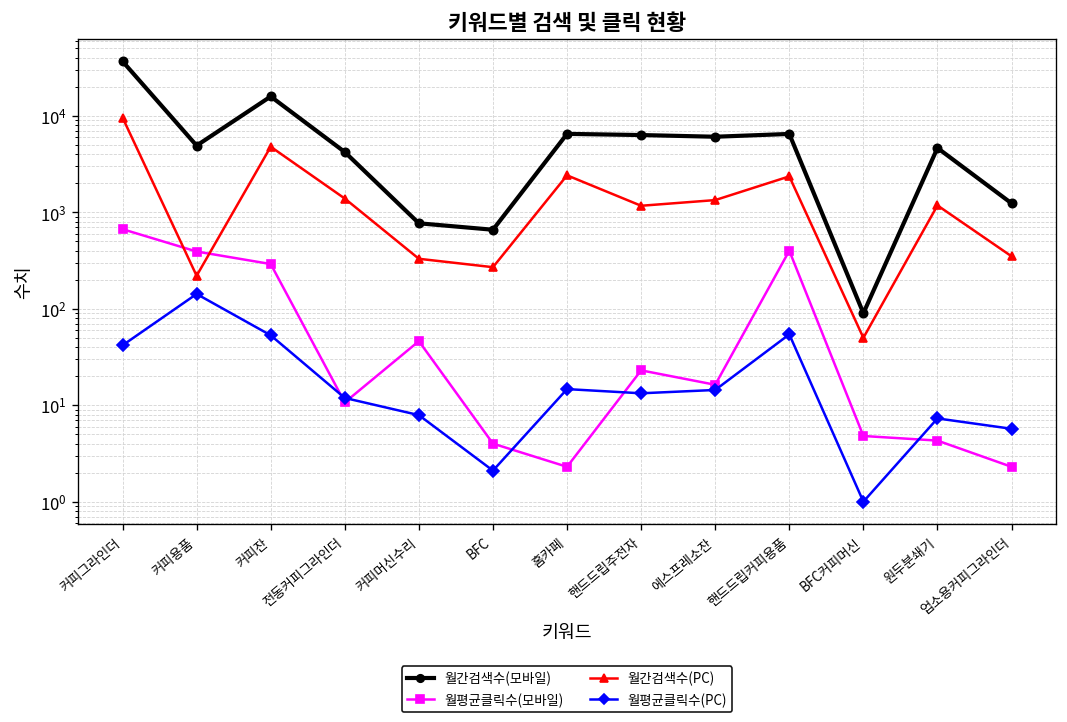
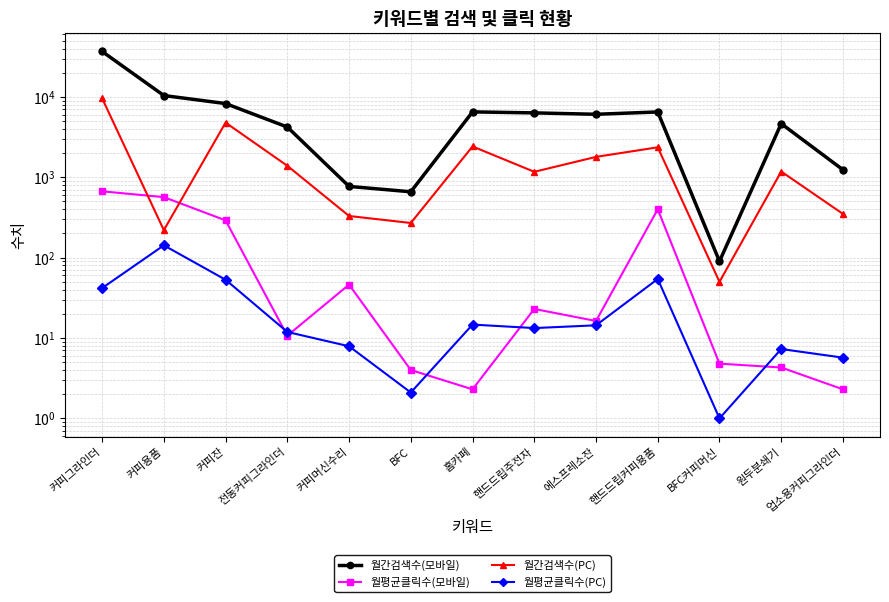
  {
    "월간검색수(모바일)": {
      "커피그라인더": 40000,
-     "커피용품": 5000,
-     "커피잔": 16000,
+     "커피용품": 10000,
+     "커피잔": 8000,
      "전동커피그라인더": 4000,
      "커피머신수리": 800,
      "BFC": 700,
      "홈카페": 7000,
      "핸드드립주전자": 6000,
      "에스프레소잔": 6000,
      "핸드드립커피용품": 7000,
      "BFC커피머신": 90,
      "원두분쇄기": 5000,
      "업소용커피그라인더": 1200
    },
    "월평균클릭수(모바일)": {
      "커피그라인더": 700,
-     "커피용품": 400,
+     "커피용품": 600,
      "커피잔": 290,
      "전동커피그라인더": 11,
      "커피머신수리": 50,
      "BFC": 4,
      "홈카페": 2.3,
      "핸드드립주전자": 23,
      "에스프레소잔": 16,
      "핸드드립커피용품": 400,
      "BFC커피머신": 5,
      "원두분쇄기": 4,
      "업소용커피그라인더": 2.3
    },
    "월간검색수(PC)": {
      "커피그라인더": 10000,
      "커피용품": 220,
      "커피잔": 5000,
      "전동커피그라인더": 1400,
      "커피머신수리": 330,
      "BFC": 270,
      "홈카페": 2400,
      "핸드드립주전자": 1200,
-     "에스프레소잔": 1300,
+     "에스프레소잔": 1800,
      "핸드드립커피용품": 2400,
      "BFC커피머신": 50,
      "원두분쇄기": 1200,
      "업소용커피그라인더": 400
    },
    "월평균클릭수(PC)": {
      "커피그라인더": 40,
      "커피용품": 140,
      "커피잔": 50,
      "전동커피그라인더": 12,
      "커피머신수리": 8,
      "BFC": 2,
      "홈카페": 15,
      "핸드드립주전자": 13,
      "에스프레소잔": 14,
      "핸드드립커피용품": 50,
      "BFC커피머신": 1,
      "원두분쇄기": 7,
      "업소용커피그라인더": 6
    }
  }
